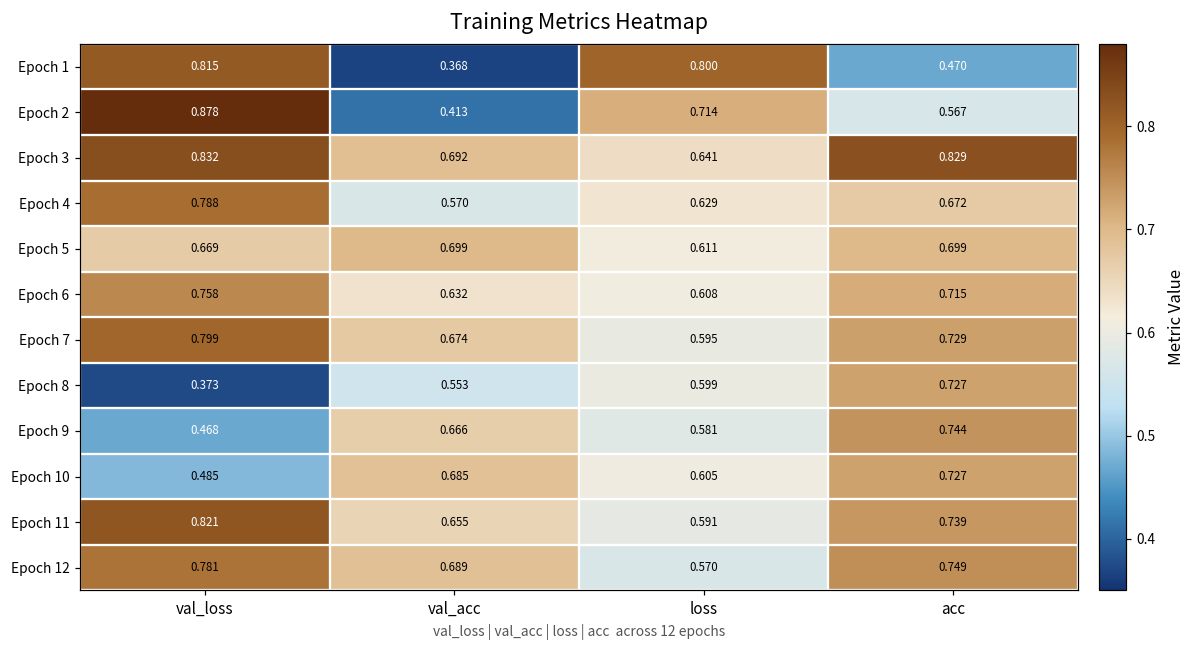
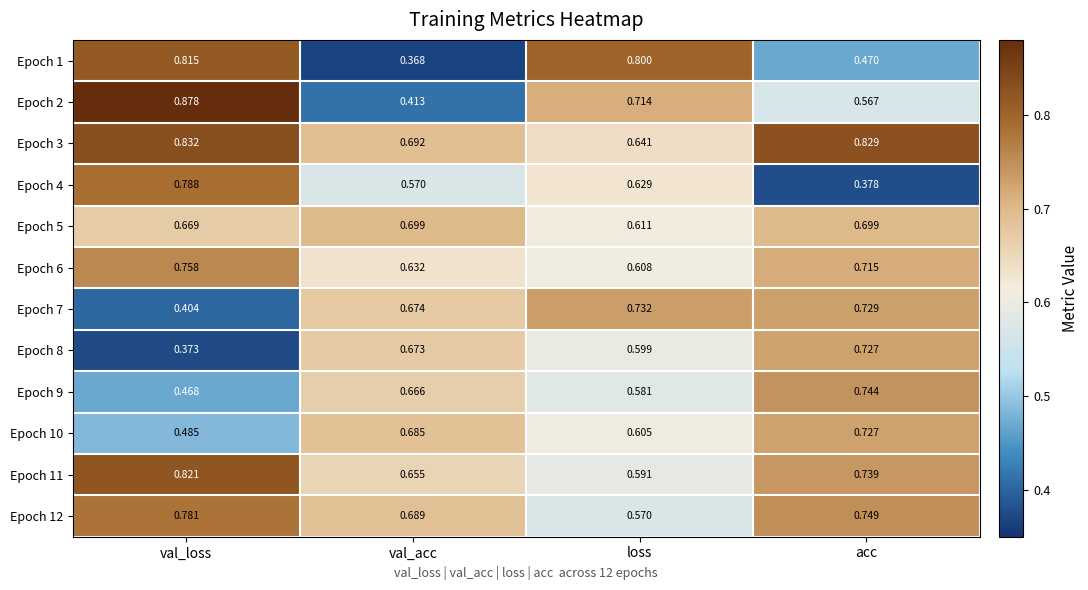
  {
    "Epoch 1": {
      "val_loss": 0.815,
      "val_acc": 0.368,
      "loss": 0.800,
      "acc": 0.470
    },
    "Epoch 2": {
      "val_loss": 0.878,
      "val_acc": 0.413,
      "loss": 0.714,
      "acc": 0.567
    },
    "Epoch 3": {
      "val_loss": 0.832,
      "val_acc": 0.692,
      "loss": 0.641,
      "acc": 0.829
    },
    "Epoch 4": {
      "val_loss": 0.788,
      "val_acc": 0.570,
      "loss": 0.629,
-     "acc": 0.672
+     "acc": 0.378
    },
    "Epoch 5": {
      "val_loss": 0.669,
      "val_acc": 0.699,
      "loss": 0.611,
      "acc": 0.699
    },
    "Epoch 6": {
      "val_loss": 0.758,
      "val_acc": 0.632,
      "loss": 0.608,
      "acc": 0.715
    },
    "Epoch 7": {
-     "val_loss": 0.799,
+     "val_loss": 0.404,
      "val_acc": 0.674,
-     "loss": 0.595,
+     "loss": 0.732,
      "acc": 0.729
    },
    "Epoch 8": {
      "val_loss": 0.373,
-     "val_acc": 0.553,
+     "val_acc": 0.673,
      "loss": 0.599,
      "acc": 0.727
    },
    "Epoch 9": {
      "val_loss": 0.468,
      "val_acc": 0.666,
      "loss": 0.581,
      "acc": 0.744
    },
    "Epoch 10": {
      "val_loss": 0.485,
      "val_acc": 0.685,
      "loss": 0.605,
      "acc": 0.727
    },
    "Epoch 11": {
      "val_loss": 0.821,
      "val_acc": 0.655,
      "loss": 0.591,
      "acc": 0.739
    },
    "Epoch 12": {
      "val_loss": 0.781,
      "val_acc": 0.689,
      "loss": 0.570,
      "acc": 0.749
    }
  }
